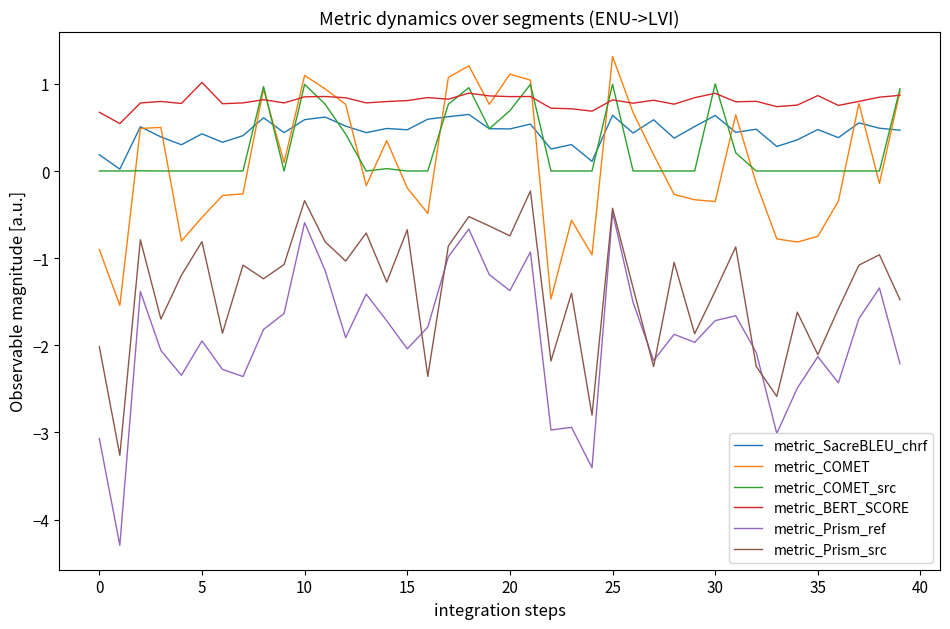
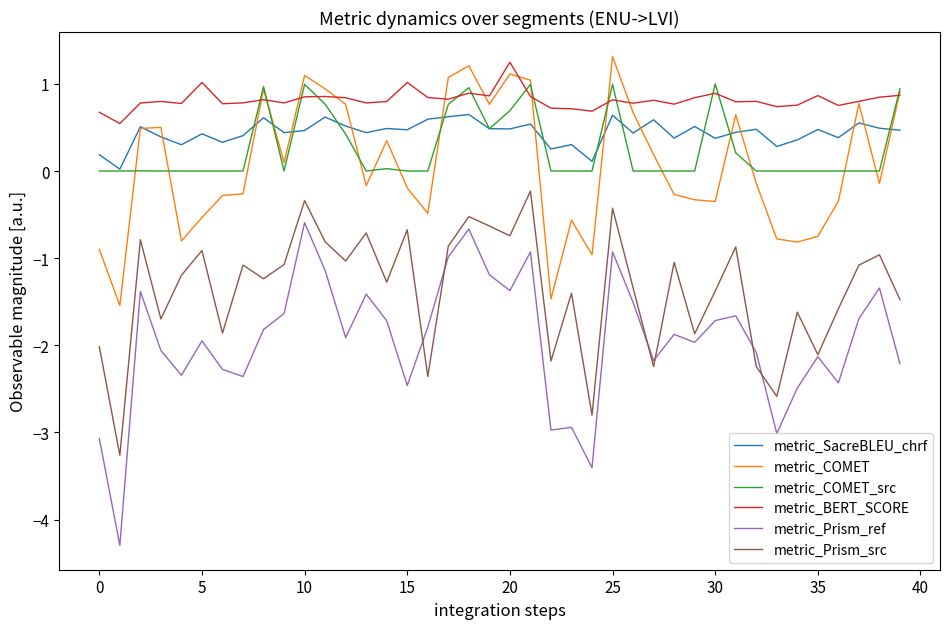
  {
    "metric_SacreBLEU_chrf": {
      "0": 0.2,
      "5": 0.4,
-     "10": 0.6,
+     "10": 0.5,
      "15": 0.5,
      "20": 0.5,
      "25": 0.6,
-     "30": 0.6,
+     "30": 0.4,
      "35": 0.5
    },
    "metric_COMET": {
      "0": -0.9,
      "5": -0.5,
      "10": 1.1,
      "15": -0.2,
      "20": 1.1,
      "25": 1.3,
      "30": -0.4,
      "35": -0.7
    },
    "metric_COMET_src": {
      "0": 0.0,
      "5": 0.0,
      "10": 1.0,
      "15": 0.0,
      "20": 0.7,
      "25": 1.0,
      "30": 1.0,
      "35": 0.0
    },
    "metric_BERT_SCORE": {
      "0": 0.7,
      "5": 1.0,
      "10": 0.9,
-     "15": 0.8,
-     "20": 0.9,
+     "15": 1.0,
+     "20": 1.2,
      "25": 0.8,
      "30": 0.9,
      "35": 0.9
    },
    "metric_Prism_ref": {
      "0": -3.1,
      "5": -1.9,
      "10": -0.6,
-     "15": -2.0,
+     "15": -2.5,
      "20": -1.4,
-     "25": -0.5,
+     "25": -0.9,
      "30": -1.7
    },
    "metric_Prism_src": {
      "0": -2.0,
-     "5": -0.8,
+     "5": -0.9,
      "10": -0.3,
      "15": -0.7,
      "20": -0.7,
      "25": -0.4,
      "30": -1.4
    }
  }
